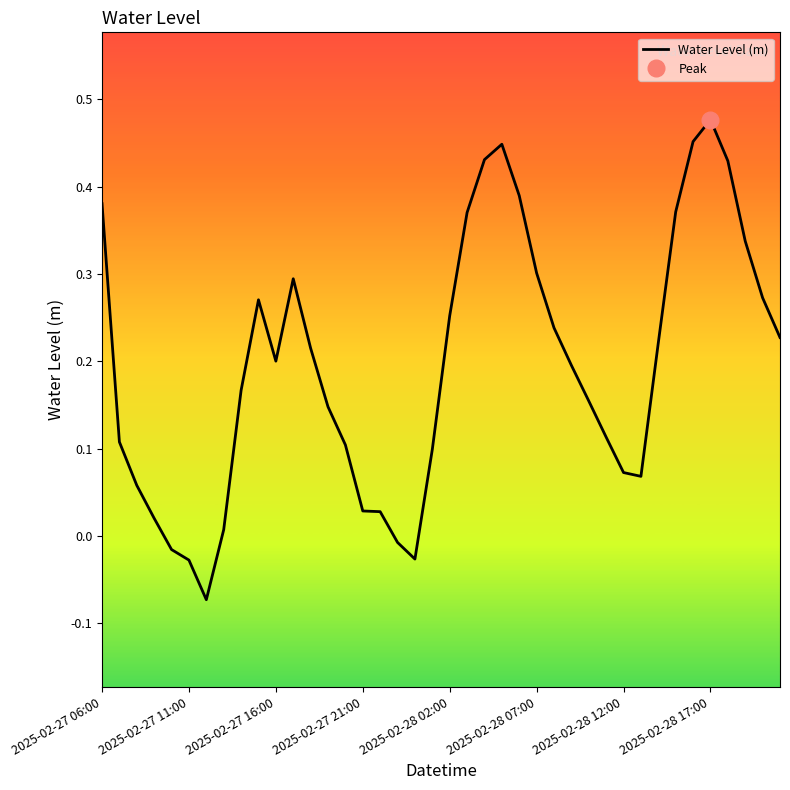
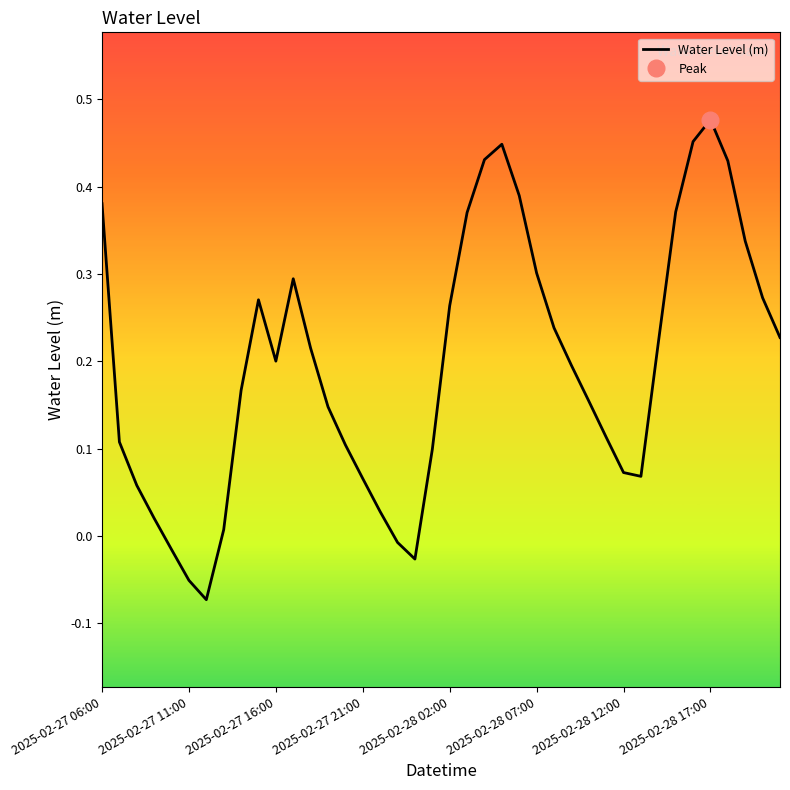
  {
    "Water Level (m)": {
      "2025-02-27 06:00": 0.38,
-     "2025-02-27 11:00": -0.03,
+     "2025-02-27 11:00": -0.05,
      "2025-02-27 16:00": 0.20,
-     "2025-02-27 21:00": 0.03,
-     "2025-02-28 02:00": 0.25,
+     "2025-02-27 21:00": 0.07,
+     "2025-02-28 02:00": 0.26,
      "2025-02-28 07:00": 0.30,
      "2025-02-28 12:00": 0.07
    }
  }
